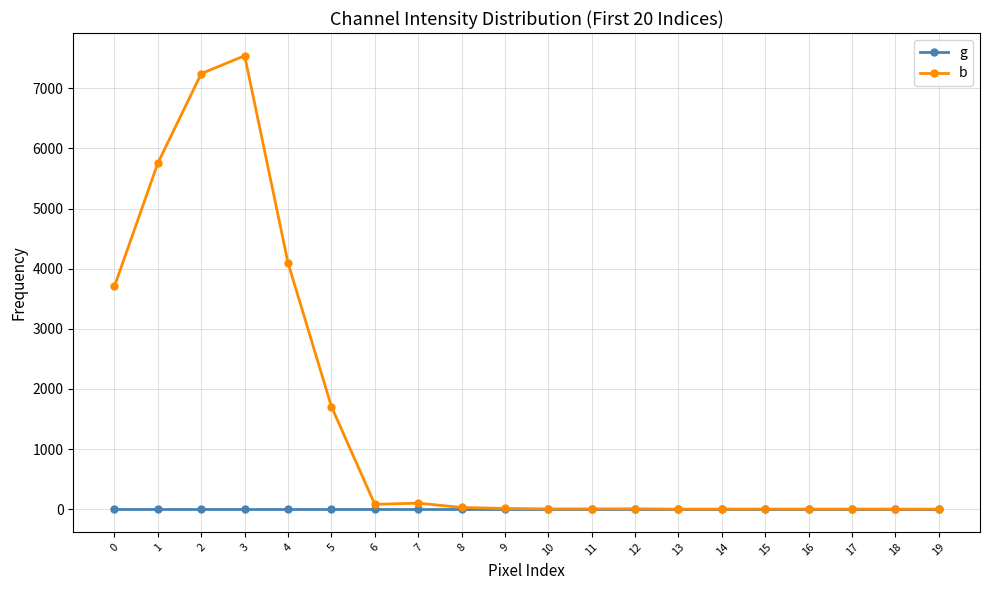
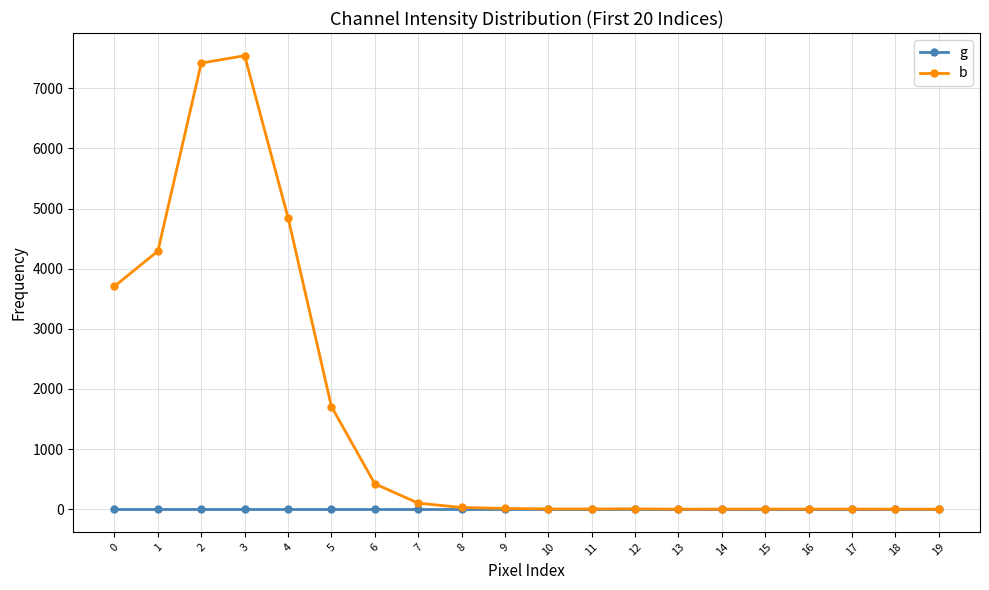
  {
    "g": {
      "0": 0,
      "1": 0,
      "2": 0,
      "3": 0,
      "4": 0,
      "5": 0,
      "6": 0,
      "7": 0
    },
    "b": {
      "0": 3700,
-     "1": 5800,
-     "2": 7200,
+     "1": 4300,
+     "2": 7400,
      "3": 7500,
-     "4": 4100,
+     "4": 4800,
      "5": 1700,
-     "6": 100,
+     "6": 400,
      "7": 100
    }
  }
